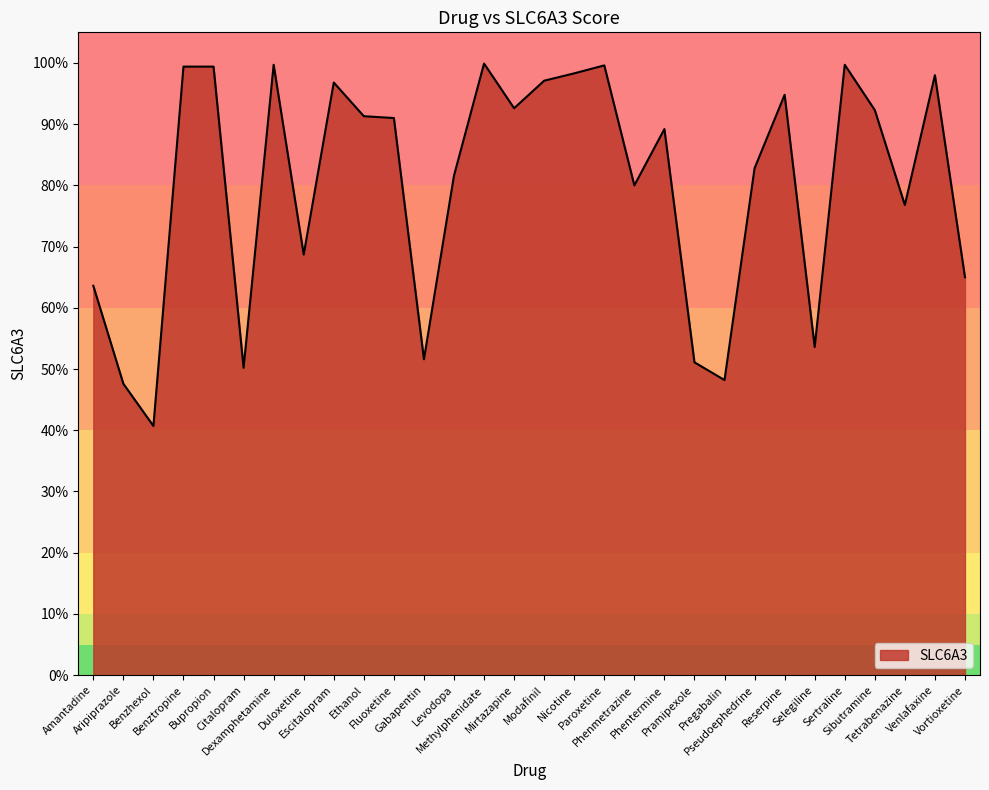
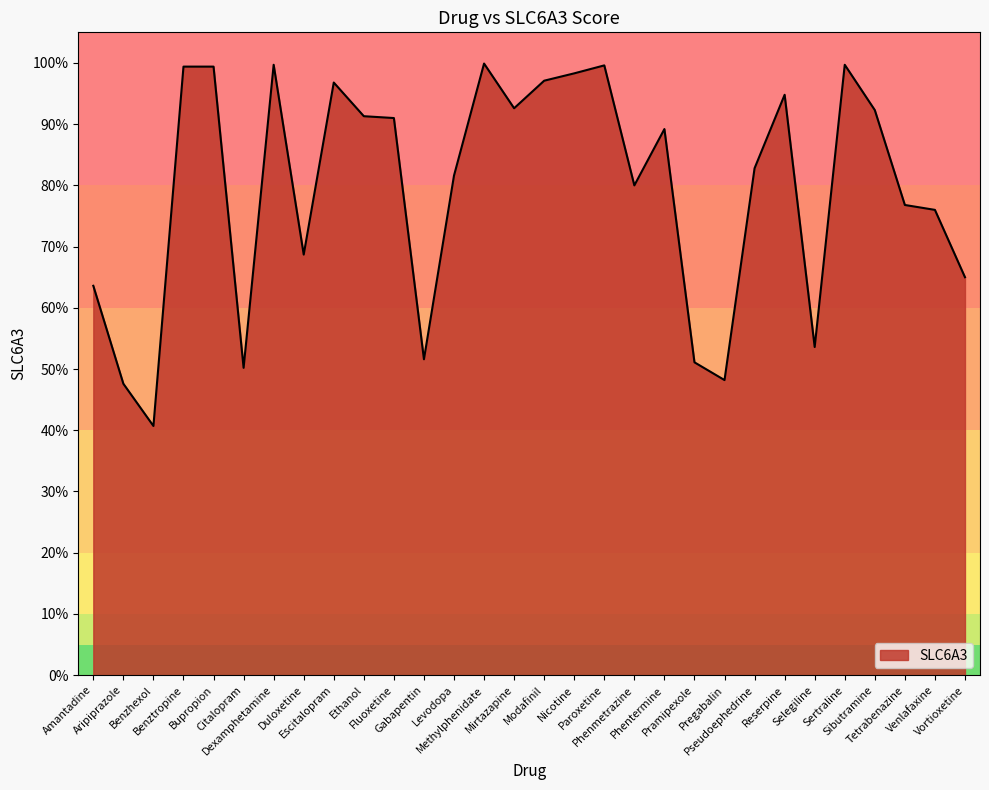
  {
    "Amantadine": "64%",
    "Aripiprazole": "48%",
    "Benzhexol": "41%",
    "Benztropine": "99%",
    "Bupropion": "99%",
    "Citalopram": "50%",
    "Dexamphetamine": "100%",
    "Duloxetine": "69%",
    "Escitalopram": "97%",
    "Ethanol": "91%",
    "Fluoxetine": "91%",
    "Gabapentin": "52%",
    "Levodopa": "82%",
    "Methylphenidate": "100%",
    "Mirtazapine": "93%",
    "Modafinil": "97%",
    "Nicotine": "98%",
    "Paroxetine": "100%",
    "Phenmetrazine": "80%",
    "Phentermine": "89%",
    "Pramipexole": "51%",
    "Pregabalin": "48%",
    "Pseudoephedrine": "83%",
    "Reserpine": "95%",
    "Selegiline": "54%",
    "Sertraline": "100%",
    "Sibutramine": "92%",
    "Tetrabenazine": "77%",
-   "Venlafaxine": "98%",
+   "Venlafaxine": "76%",
    "Vortioxetine": "65%"
  }
